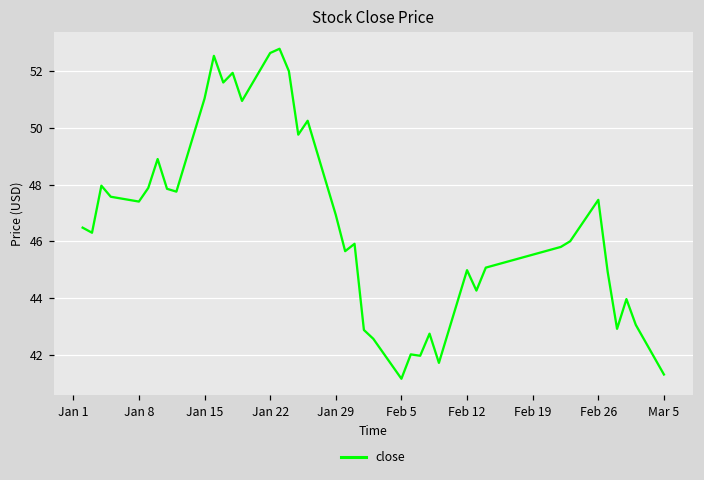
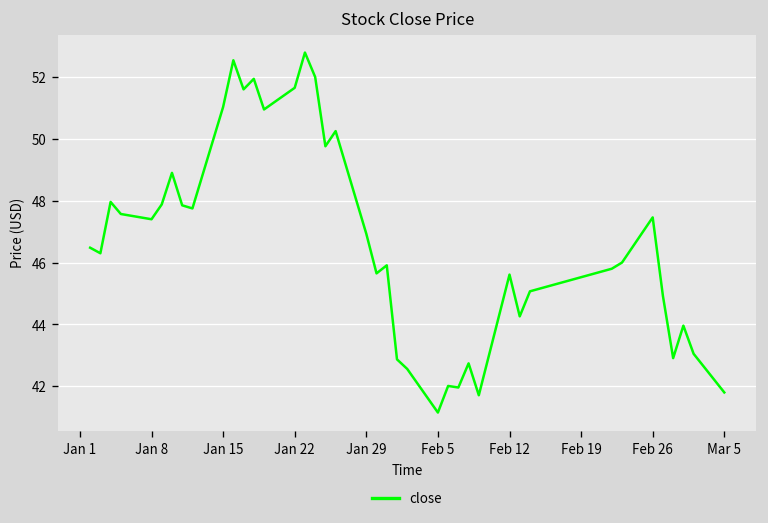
  {
    "Jan 8": 47.4,
    "Jan 15": 51.0,
-   "Jan 22": 52.6,
+   "Jan 22": 51.7,
    "Jan 29": 46.9,
    "Feb 5": 41.2,
-   "Feb 12": 45.0,
+   "Feb 12": 45.6,
    "Feb 26": 47.5,
-   "Mar 5": 41.3
+   "Mar 5": 41.8
  }
